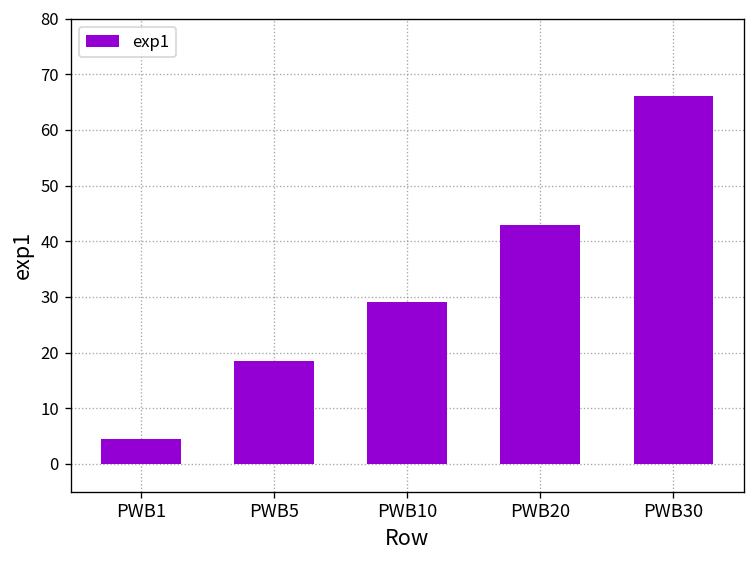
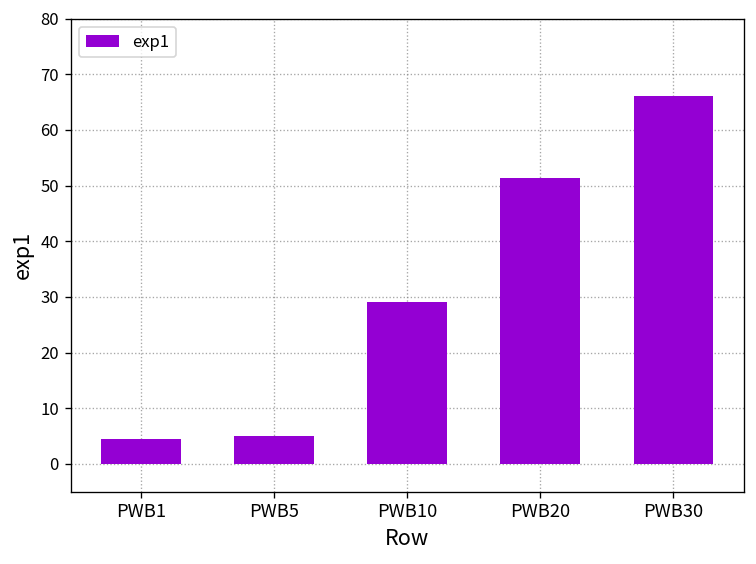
  {
    "PWB1": 5,
-   "PWB5": 18,
+   "PWB5": 5,
    "PWB10": 29,
-   "PWB20": 43,
+   "PWB20": 51,
    "PWB30": 66
  }
